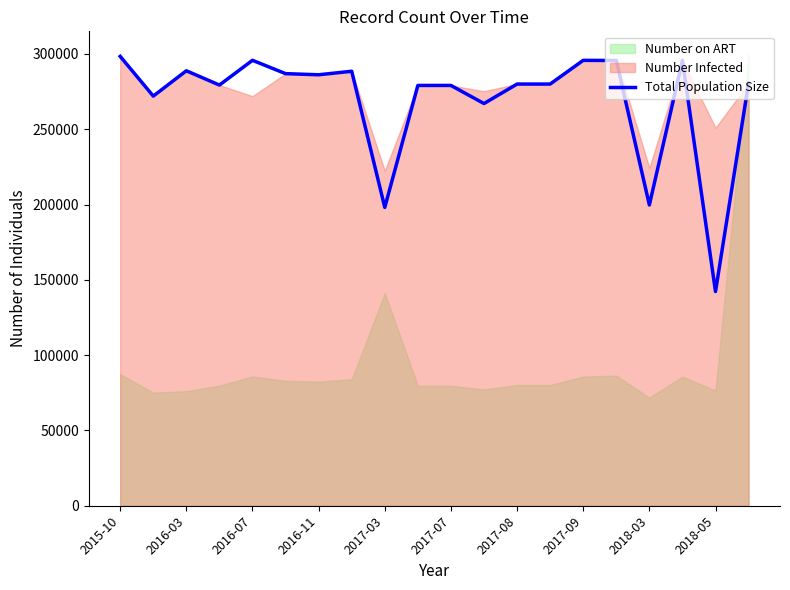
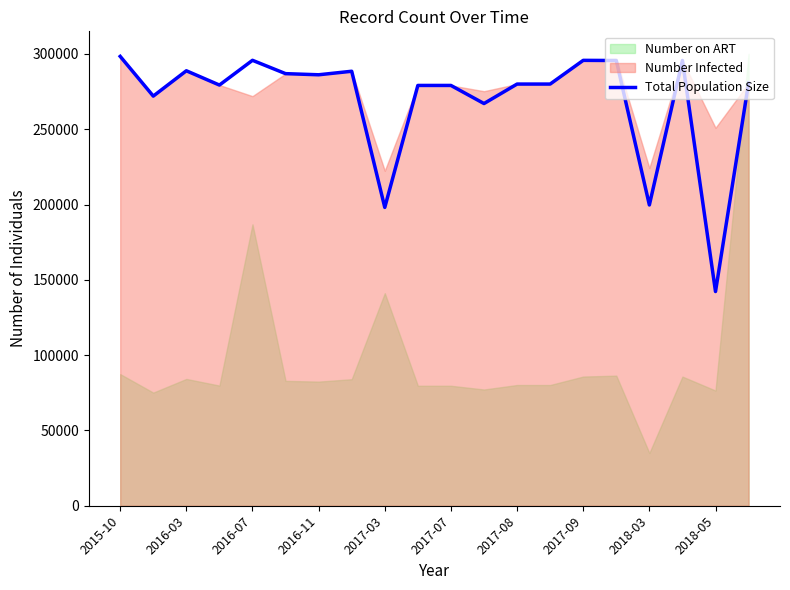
  {
    "Number on ART": {
      "2015-10": 87000,
-     "2016-03": 76000,
-     "2016-07": 86000,
+     "2016-03": 84000,
+     "2016-07": 187000,
      "2017-03": 141000,
      "2017-09": 86000,
-     "2018-03": 72000,
+     "2018-03": 35000,
      "2018-05": 76000
    },
    "Total Population Size": {
      "2016-07": 296000,
      "2017-03": 198000,
      "2018-03": 200000,
      "2018-05": 142000
    },
    "Number Infected": {
      "2016-07": 272000,
      "2017-03": 222000,
      "2018-03": 224000,
      "2018-05": 251000
    }
  }
